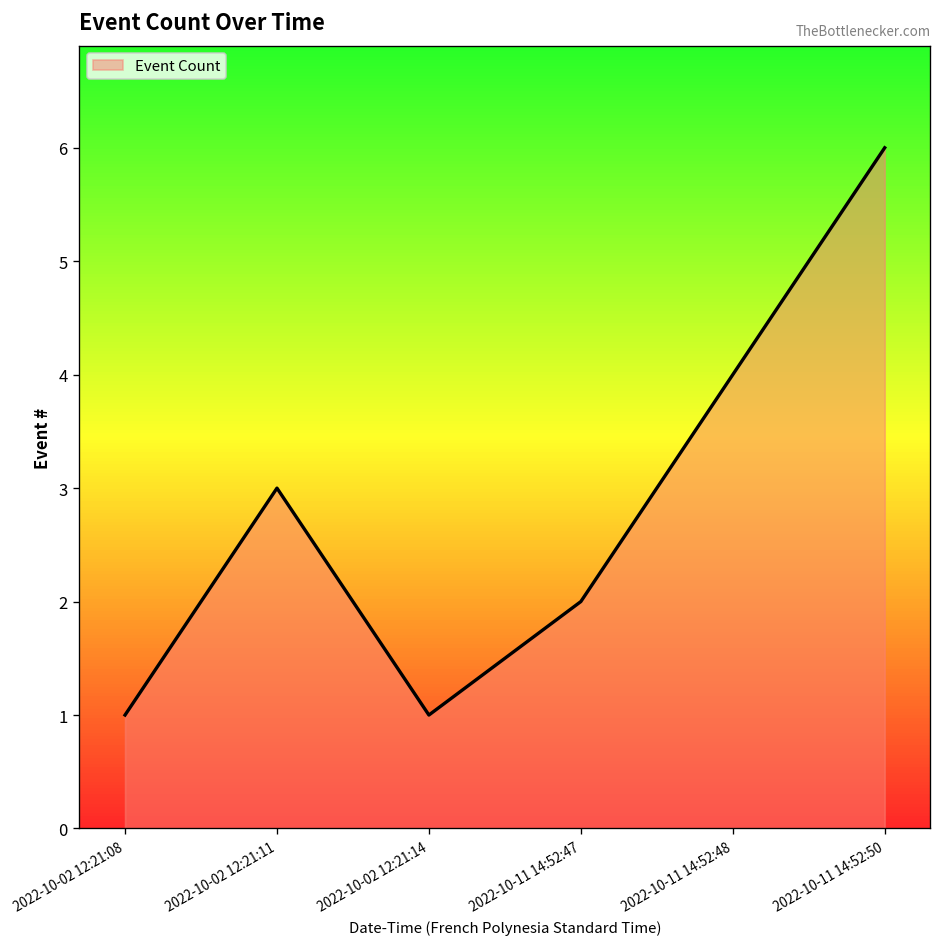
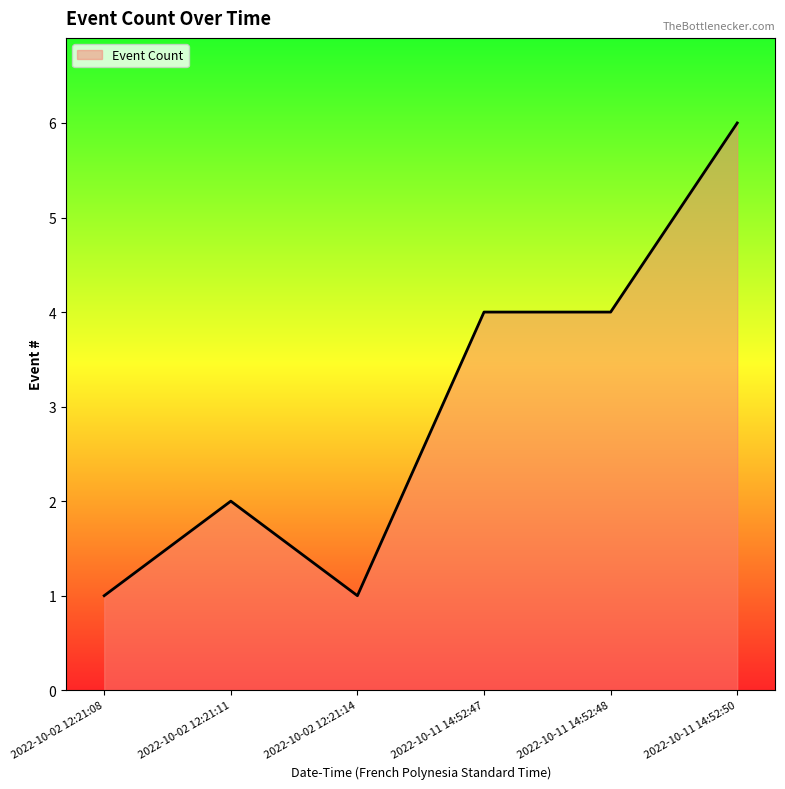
  {
    "2022-10-02 12:21:08": 1,
-   "2022-10-02 12:21:11": 3,
+   "2022-10-02 12:21:11": 2,
    "2022-10-02 12:21:14": 1,
-   "2022-10-11 14:52:47": 2,
+   "2022-10-11 14:52:47": 4,
    "2022-10-11 14:52:48": 4,
    "2022-10-11 14:52:50": 6
  }
